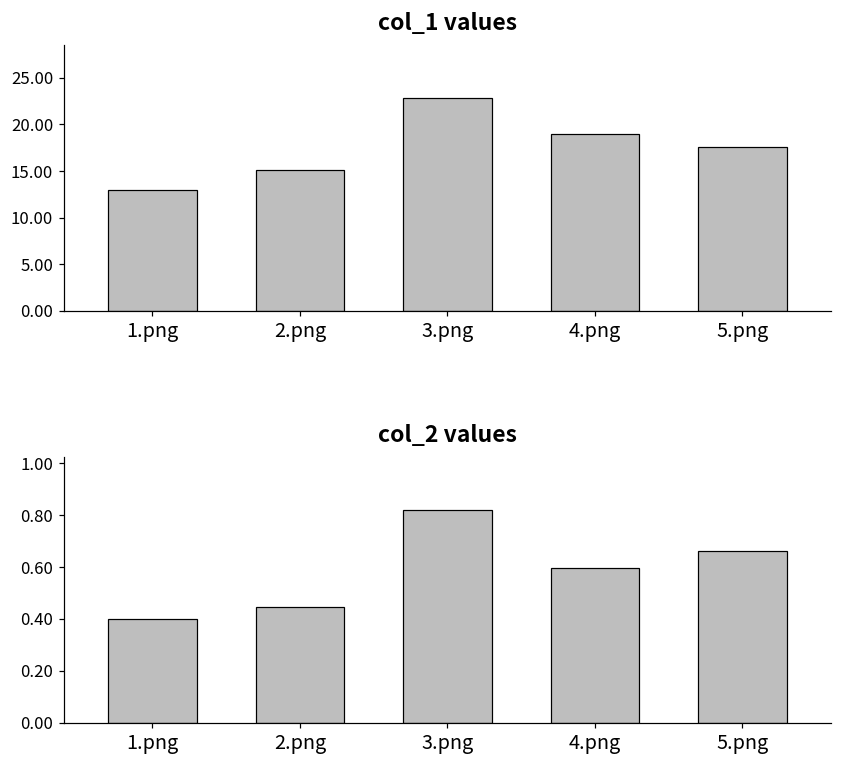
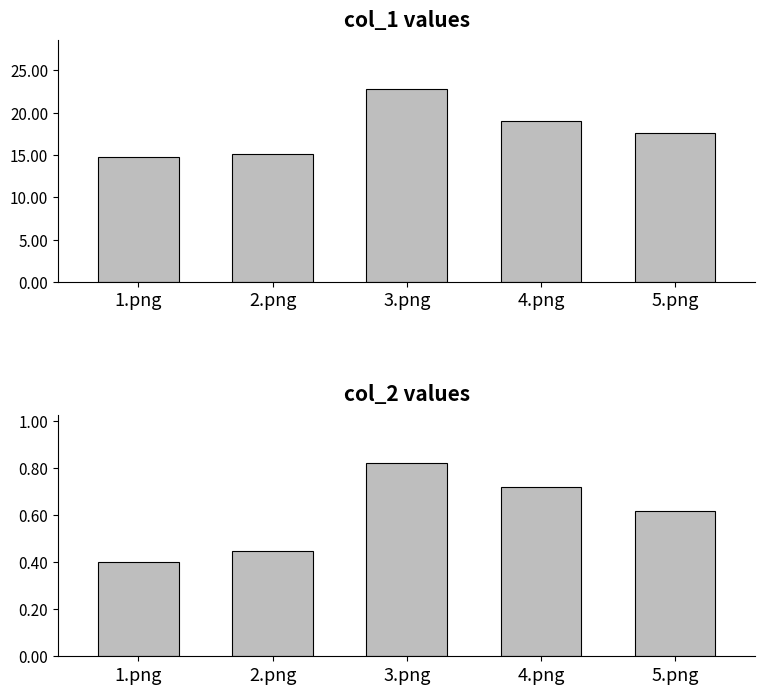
  {
    "col_1 values": {
-     "1.png": 13,
+     "1.png": 15,
      "2.png": 15,
      "3.png": 23,
      "4.png": 19,
      "5.png": 18
    },
    "col_2 values": {
      "1.png": 0.40,
      "2.png": 0.45,
      "3.png": 0.82,
-     "4.png": 0.60,
-     "5.png": 0.66
+     "4.png": 0.72,
+     "5.png": 0.62
    }
  }
